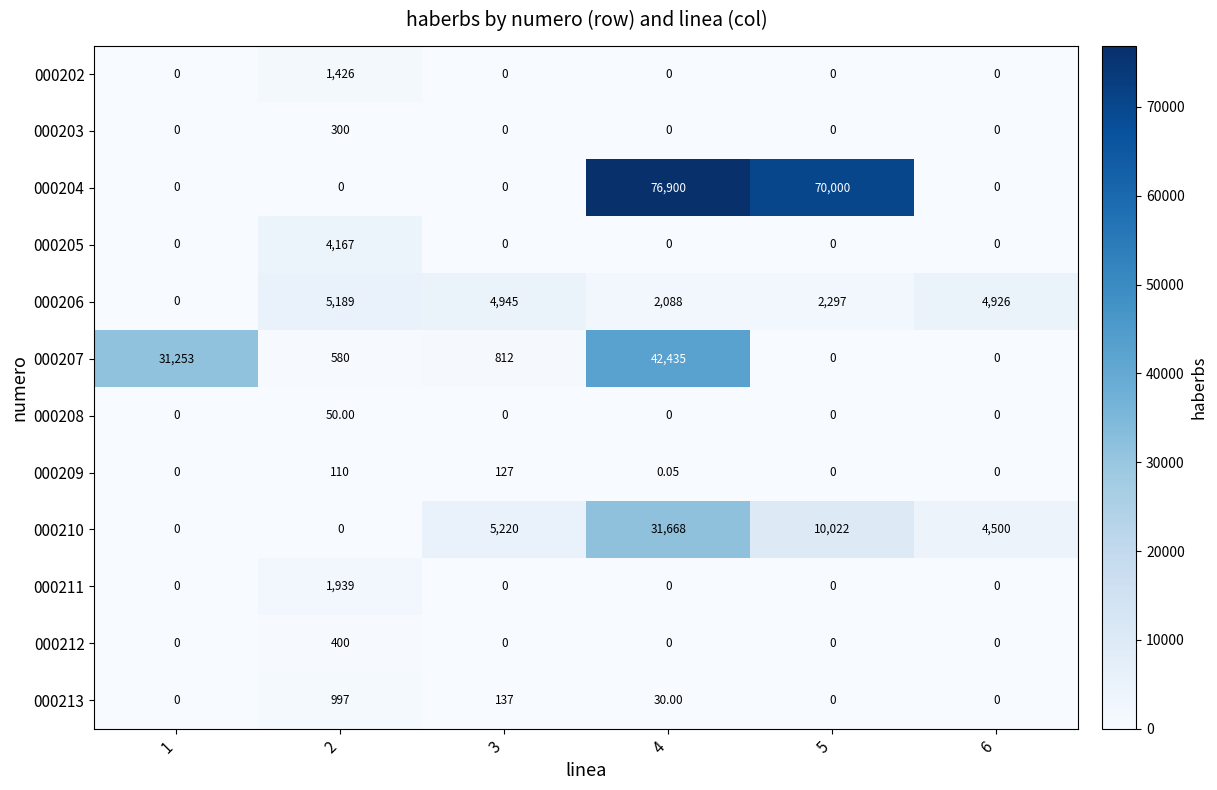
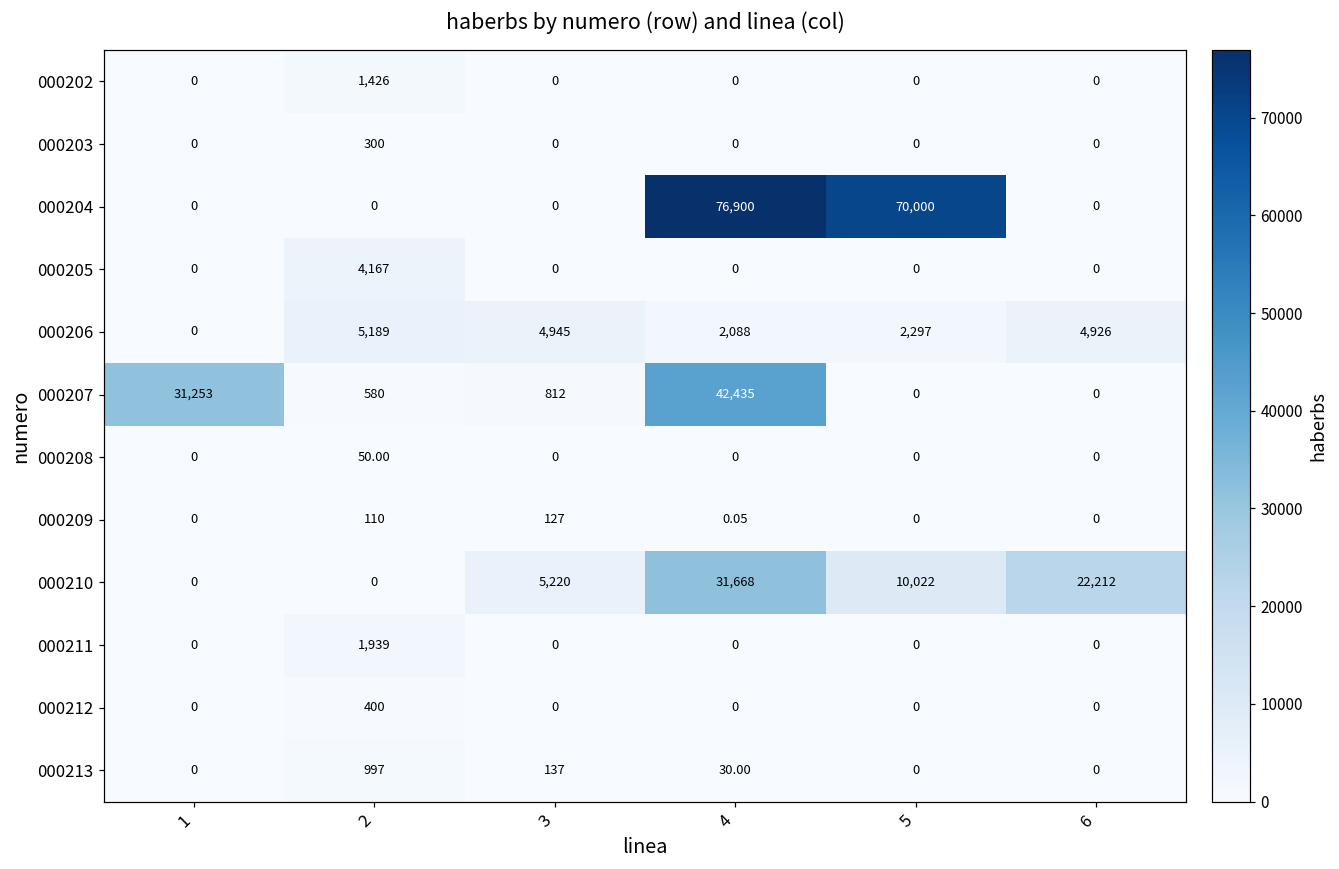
  {
    "000202": {
      "1": "0",
      "2": "1,426",
      "3": "0",
      "4": "0",
      "5": "0",
      "6": "0"
    },
    "000203": {
      "1": "0",
      "2": "300",
      "3": "0",
      "4": "0",
      "5": "0",
      "6": "0"
    },
    "000204": {
      "1": "0",
      "2": "0",
      "3": "0",
      "4": "76,900",
      "5": "70,000",
      "6": "0"
    },
    "000205": {
      "1": "0",
      "2": "4,167",
      "3": "0",
      "4": "0",
      "5": "0",
      "6": "0"
    },
    "000206": {
      "1": "0",
      "2": "5,189",
      "3": "4,945",
      "4": "2,088",
      "5": "2,297",
      "6": "4,926"
    },
    "000207": {
      "1": "31,253",
      "2": "580",
      "3": "812",
      "4": "42,435",
      "5": "0",
      "6": "0"
    },
    "000208": {
      "1": "0",
      "2": "50.00",
      "3": "0",
      "4": "0",
      "5": "0",
      "6": "0"
    },
    "000209": {
      "1": "0",
      "2": "110",
      "3": "127",
      "4": "0.05",
      "5": "0",
      "6": "0"
    },
    "000210": {
      "1": "0",
      "2": "0",
      "3": "5,220",
      "4": "31,668",
      "5": "10,022",
-     "6": "4,500"
+     "6": "22,212"
    },
    "000211": {
      "1": "0",
      "2": "1,939",
      "3": "0",
      "4": "0",
      "5": "0",
      "6": "0"
    },
    "000212": {
      "1": "0",
      "2": "400",
      "3": "0",
      "4": "0",
      "5": "0",
      "6": "0"
    },
    "000213": {
      "1": "0",
      "2": "997",
      "3": "137",
      "4": "30.00",
      "5": "0",
      "6": "0"
    }
  }
